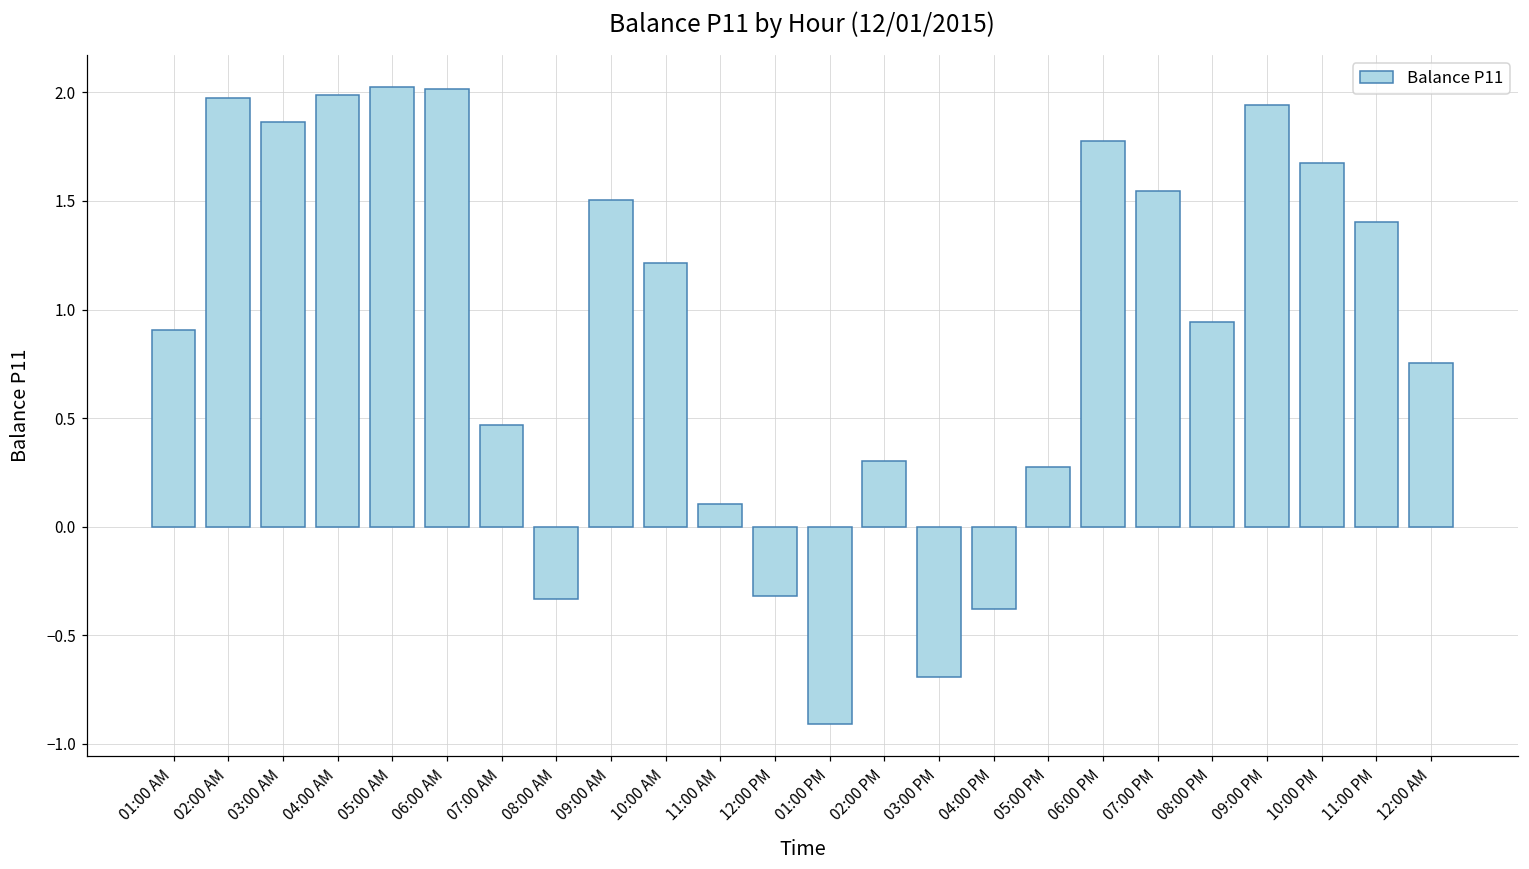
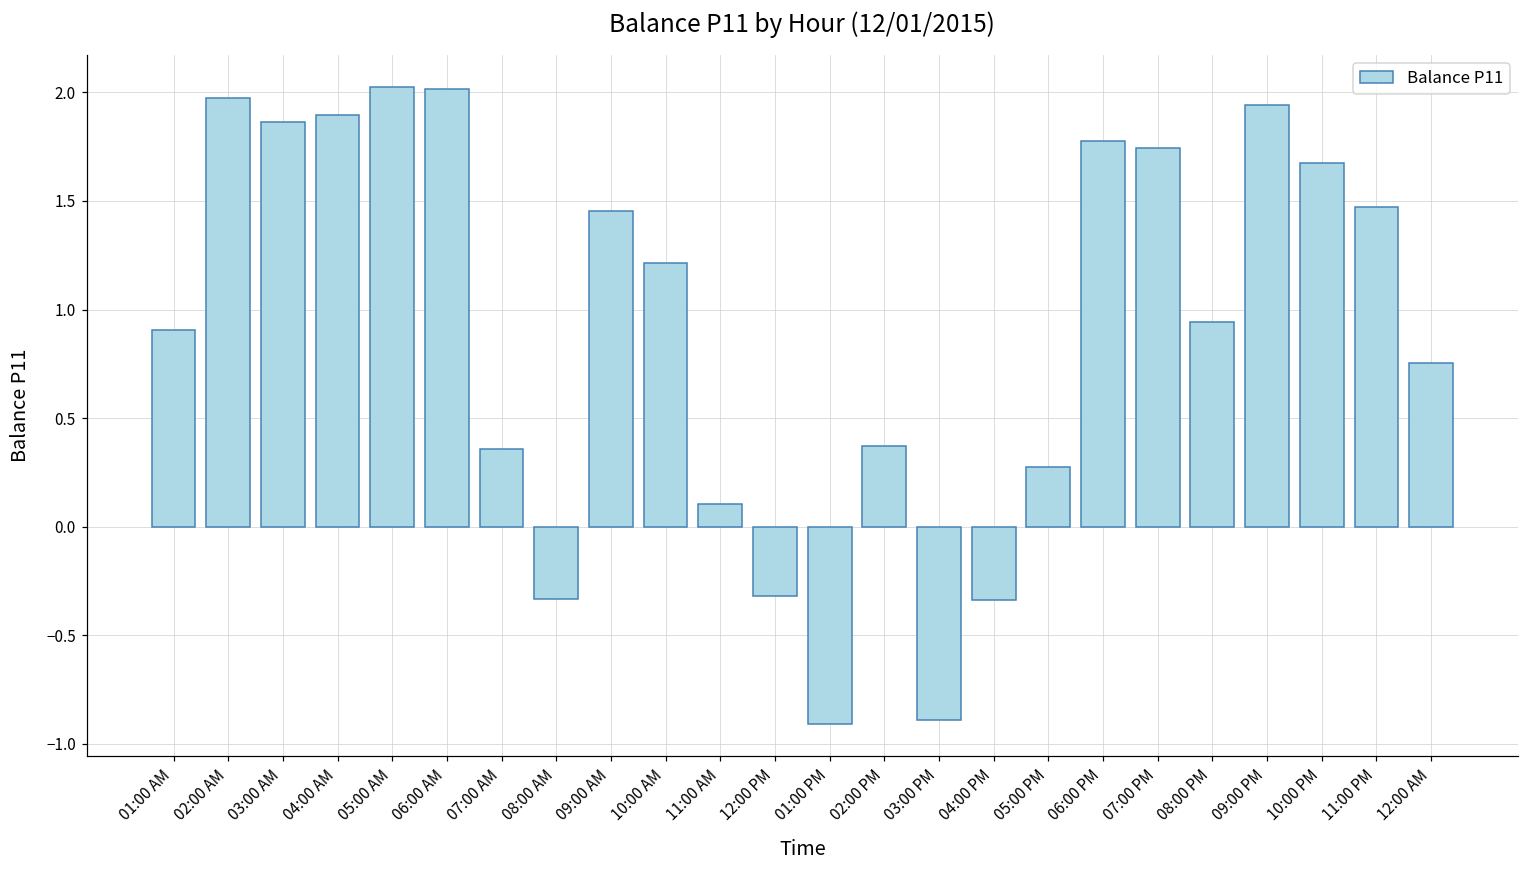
  {
    "01:00 AM": 0.91,
    "02:00 AM": 1.97,
    "03:00 AM": 1.86,
-   "04:00 AM": 1.99,
+   "04:00 AM": 1.89,
    "05:00 AM": 2.03,
    "06:00 AM": 2.02,
-   "07:00 AM": 0.47,
+   "07:00 AM": 0.36,
    "08:00 AM": -0.33,
-   "09:00 AM": 1.51,
+   "09:00 AM": 1.46,
    "10:00 AM": 1.21,
    "11:00 AM": 0.11,
    "12:00 PM": -0.32,
    "01:00 PM": -0.91,
-   "02:00 PM": 0.30,
-   "03:00 PM": -0.69,
-   "04:00 PM": -0.38,
+   "02:00 PM": 0.37,
+   "03:00 PM": -0.89,
+   "04:00 PM": -0.34,
    "05:00 PM": 0.27,
    "06:00 PM": 1.78,
-   "07:00 PM": 1.55,
+   "07:00 PM": 1.75,
    "08:00 PM": 0.94,
    "09:00 PM": 1.94,
    "10:00 PM": 1.68,
-   "11:00 PM": 1.40,
+   "11:00 PM": 1.47,
    "12:00 AM": 0.75
  }
